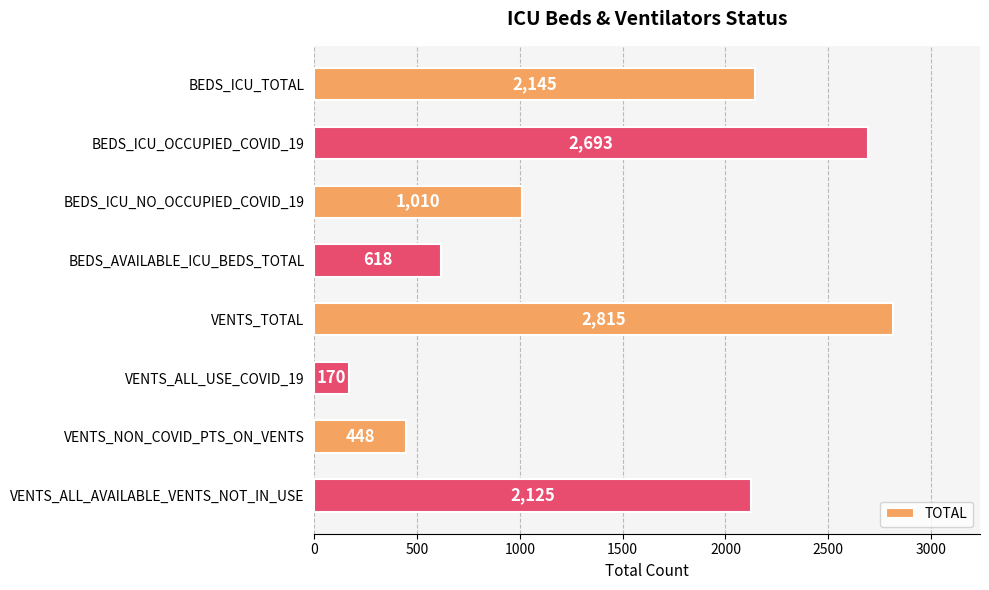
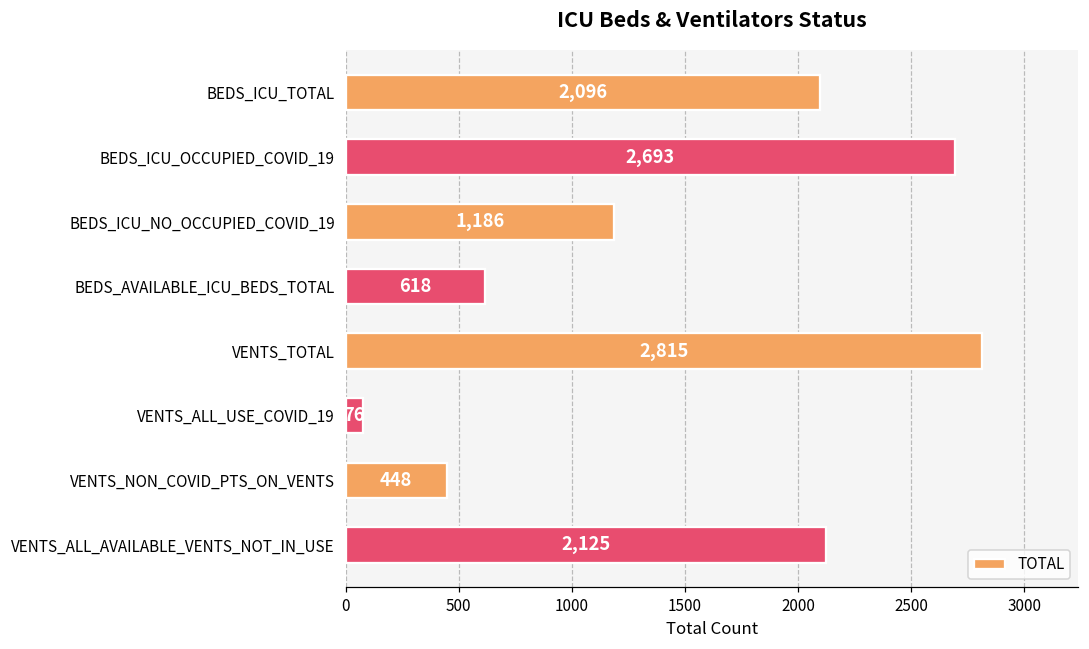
  {
-   "BEDS_ICU_TOTAL": "2,145",
+   "BEDS_ICU_TOTAL": "2,096",
    "BEDS_ICU_OCCUPIED_COVID_19": "2,693",
-   "BEDS_ICU_NO_OCCUPIED_COVID_19": "1,010",
+   "BEDS_ICU_NO_OCCUPIED_COVID_19": "1,186",
    "BEDS_AVAILABLE_ICU_BEDS_TOTAL": "618",
    "VENTS_TOTAL": "2,815",
-   "VENTS_ALL_USE_COVID_19": "170",
+   "VENTS_ALL_USE_COVID_19": "76",
    "VENTS_NON_COVID_PTS_ON_VENTS": "448",
    "VENTS_ALL_AVAILABLE_VENTS_NOT_IN_USE": "2,125"
  }
